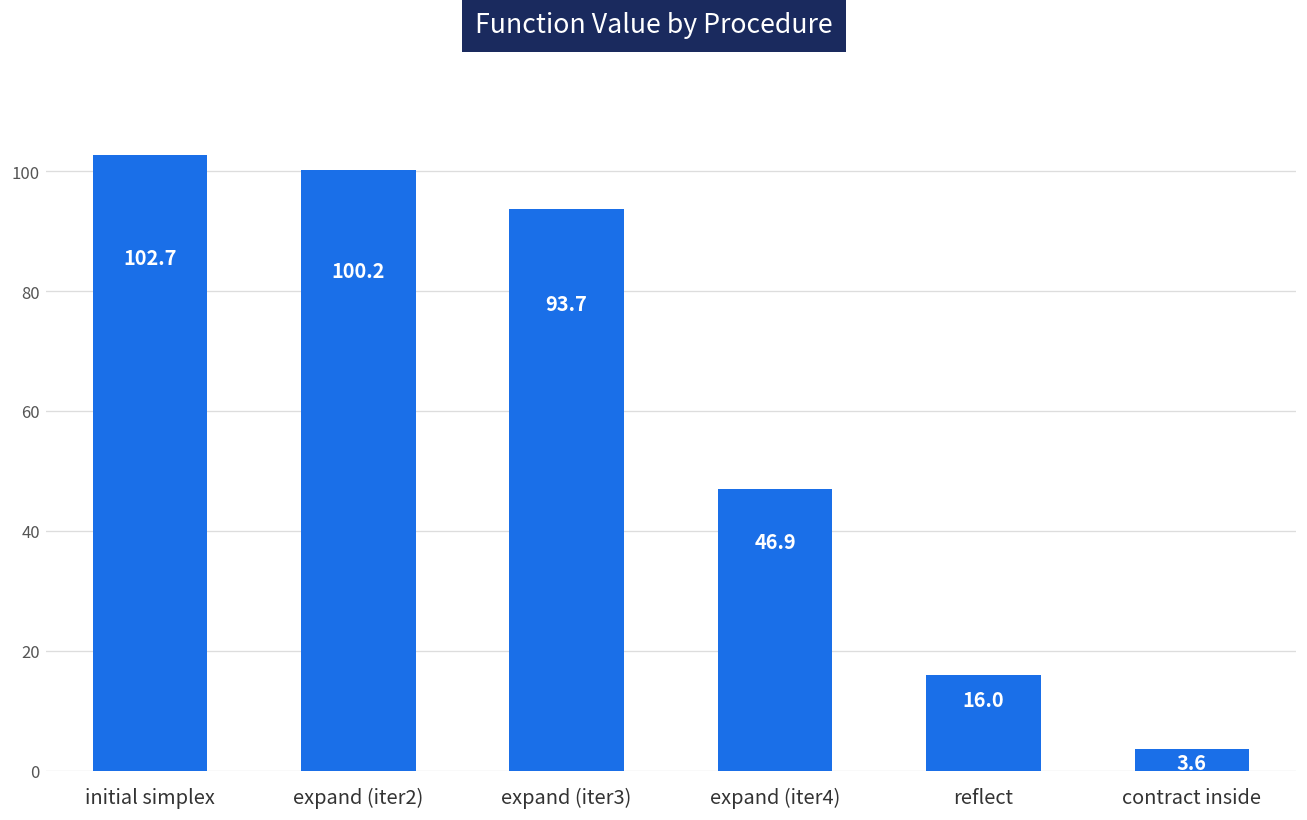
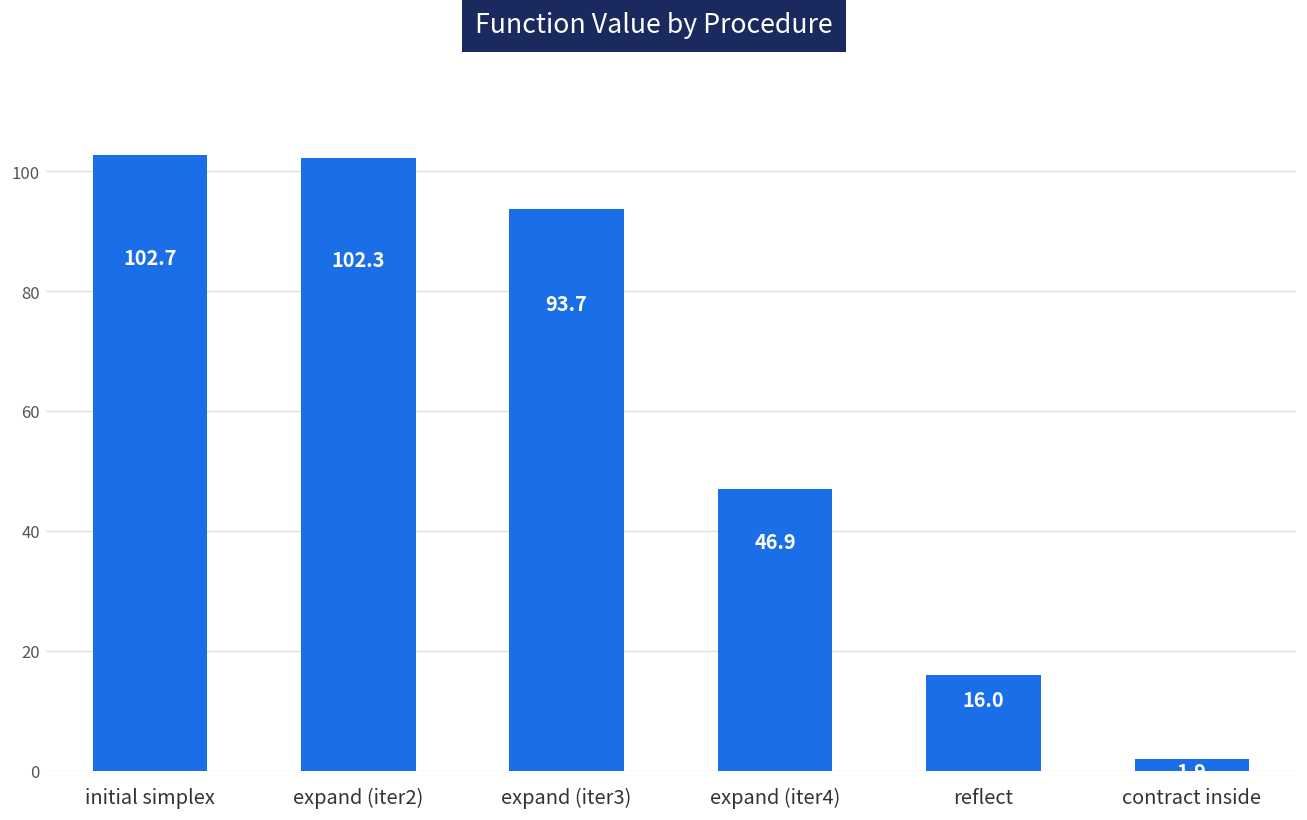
  {
    "initial simplex": 102.7,
-   "expand (iter2)": 100.2,
+   "expand (iter2)": 102.3,
    "expand (iter3)": 93.7,
    "expand (iter4)": 46.9,
    "reflect": 16.0,
-   "contract inside": 4
+   "contract inside": 2
  }
